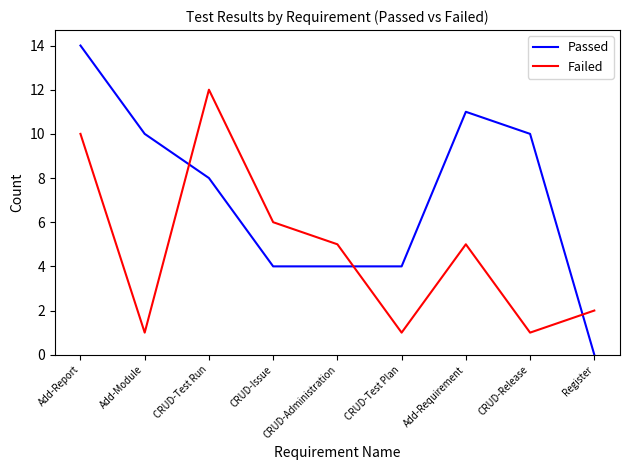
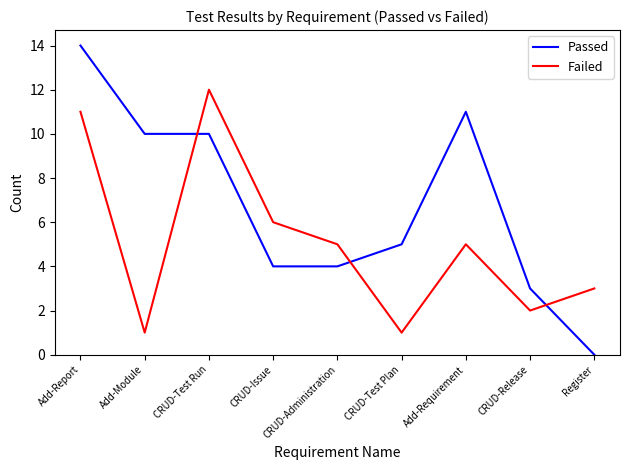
  {
    "Passed": {
      "Add-Report": 14,
      "Add-Module": 10,
-     "CRUD-Test Run": 8,
+     "CRUD-Test Run": 10,
      "CRUD-Issue": 4,
      "CRUD-Administration": 4,
-     "CRUD-Test Plan": 4,
+     "CRUD-Test Plan": 5,
      "Add-Requirement": 11,
-     "CRUD-Release": 10,
+     "CRUD-Release": 3,
      "Register": 0
    },
    "Failed": {
-     "Add-Report": 10,
+     "Add-Report": 11,
      "Add-Module": 1,
      "CRUD-Test Run": 12,
      "CRUD-Issue": 6,
      "CRUD-Administration": 5,
      "CRUD-Test Plan": 1,
      "Add-Requirement": 5,
-     "CRUD-Release": 1,
-     "Register": 2
+     "CRUD-Release": 2,
+     "Register": 3
    }
  }
